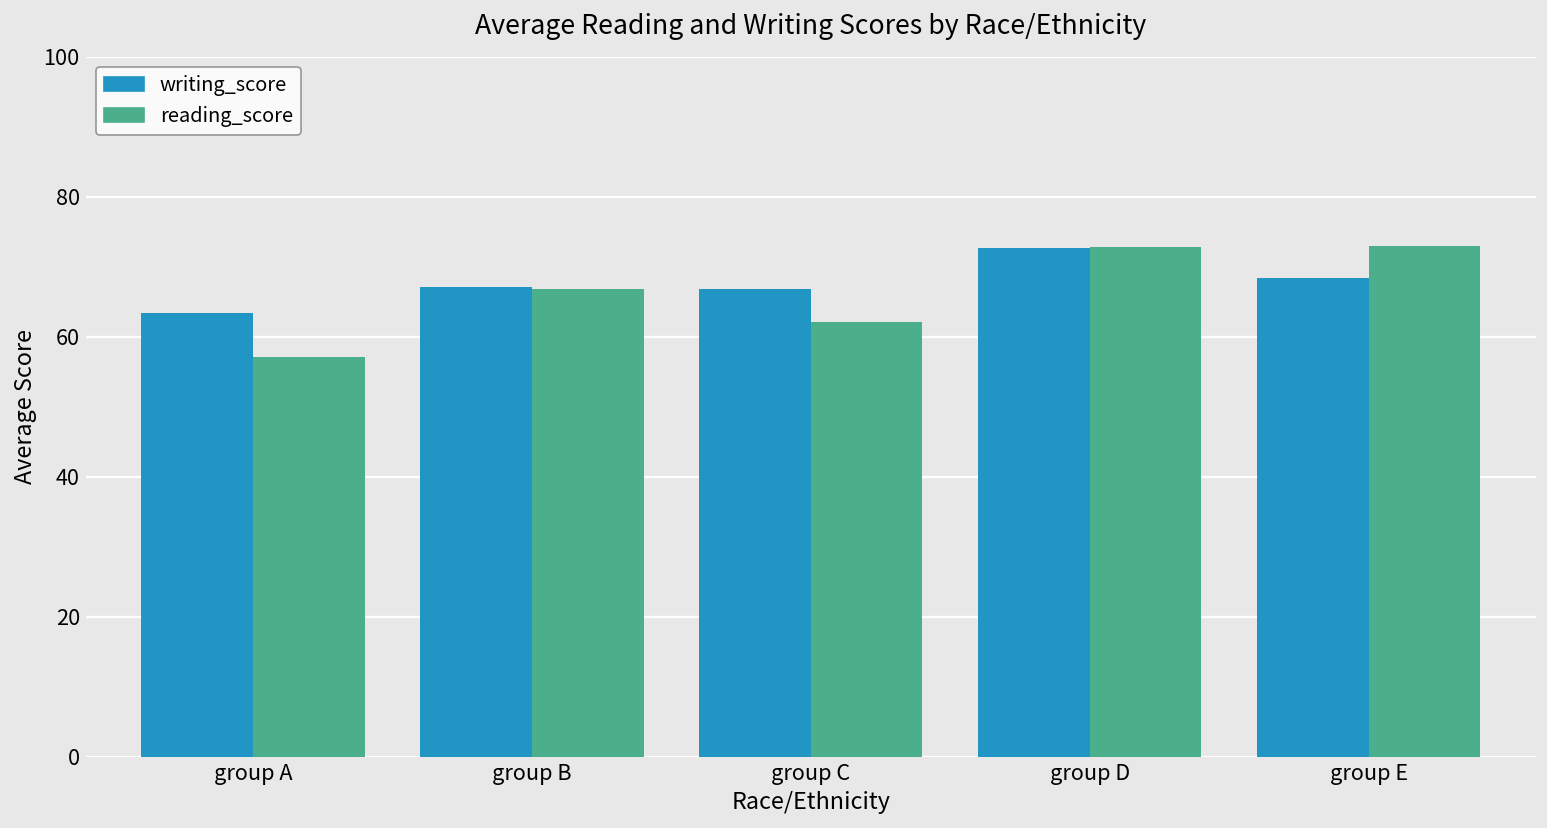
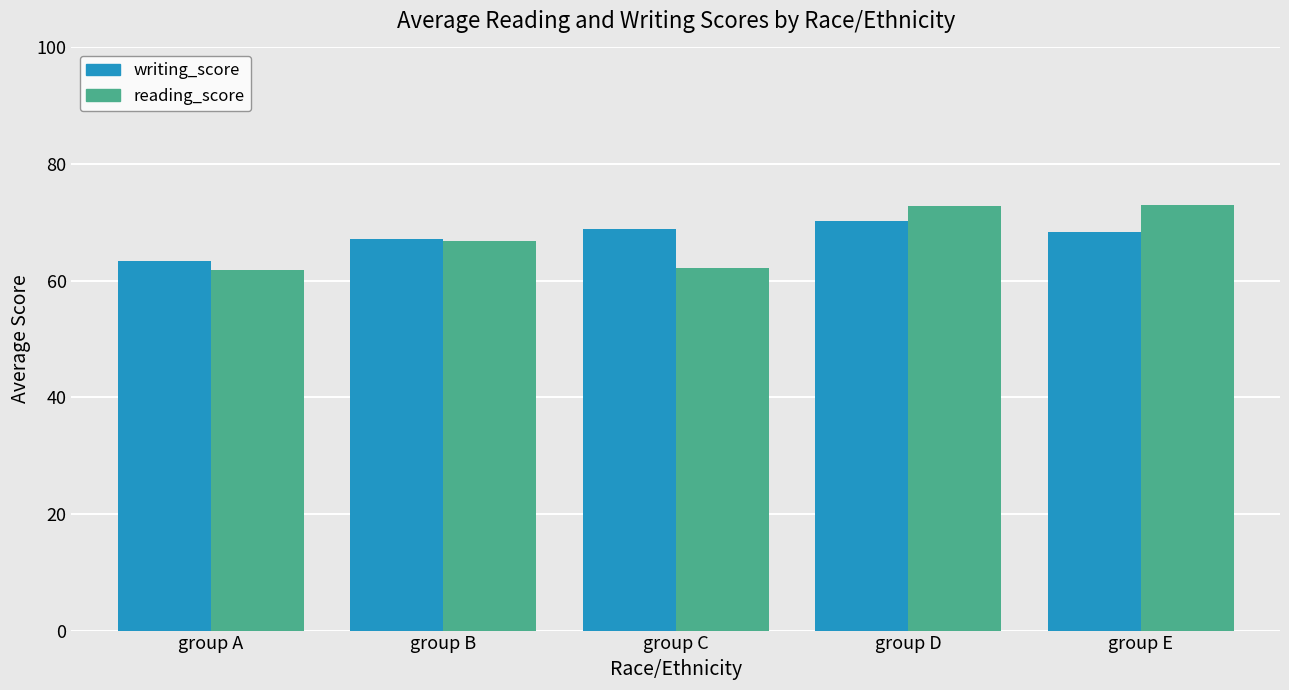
  {
    "writing_score": {
      "group A": 63,
      "group B": 67,
-     "group C": 67,
-     "group D": 73,
+     "group C": 69,
+     "group D": 70,
      "group E": 68
    },
    "reading_score": {
-     "group A": 57,
+     "group A": 62,
      "group B": 67,
      "group C": 62,
      "group D": 73,
      "group E": 73
    }
  }
